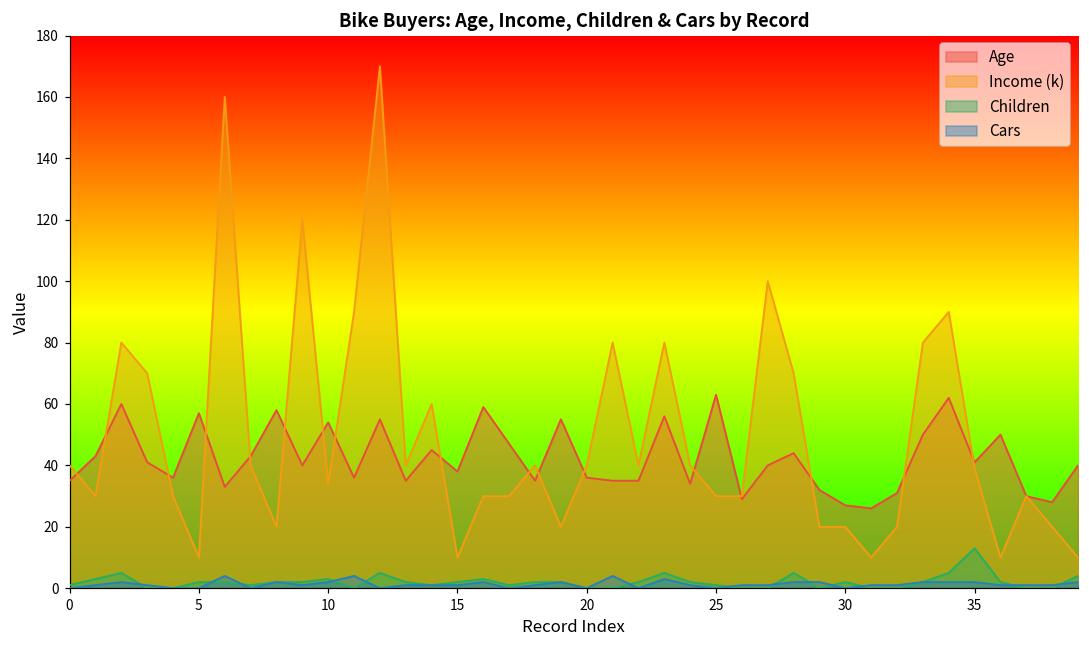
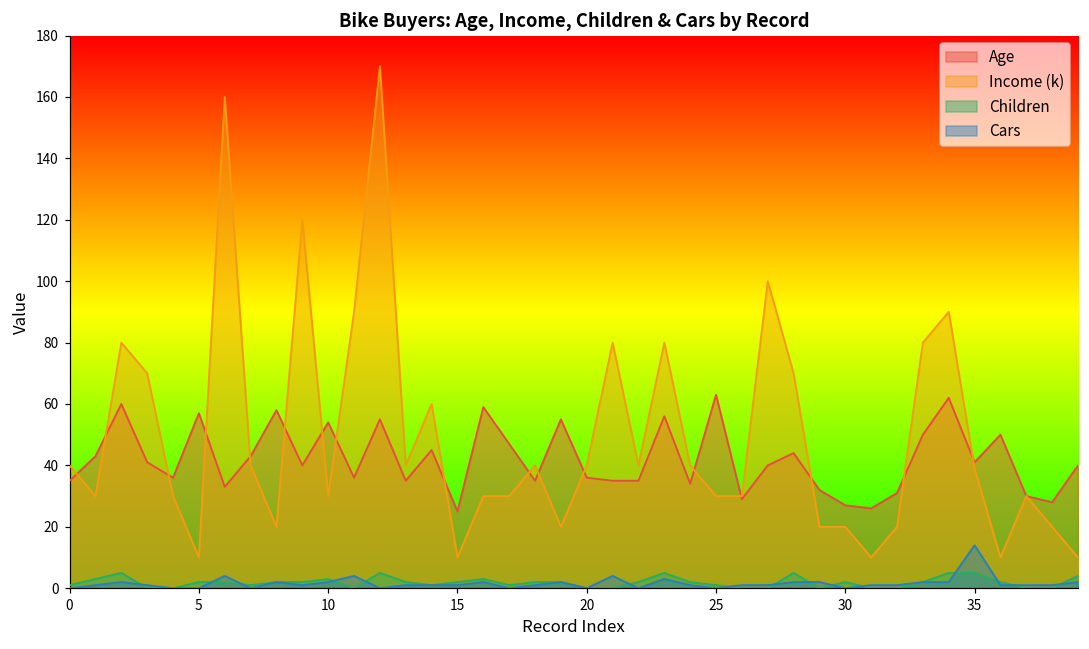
  {
    "Age": {
      "0": 35,
      "5": 57,
      "10": 54,
-     "15": 38,
+     "15": 25,
      "20": 36,
      "25": 63,
      "30": 27,
      "35": 41
    },
    "Income (k)": {
      "0": 40,
      "5": 10,
-     "10": 34,
+     "10": 30,
      "15": 10,
      "20": 40,
      "25": 30,
      "30": 20,
      "35": 39
    },
    "Children": {
      "0": 1,
      "5": 2,
      "10": 3,
      "15": 2,
      "25": 1,
      "30": 2,
-     "35": 13
+     "35": 5
    },
    "Cars": {
      "0": 0,
      "5": 0,
      "10": 2,
      "15": 1,
      "25": 0,
      "30": 0,
-     "35": 2
+     "35": 14
    }
  }
